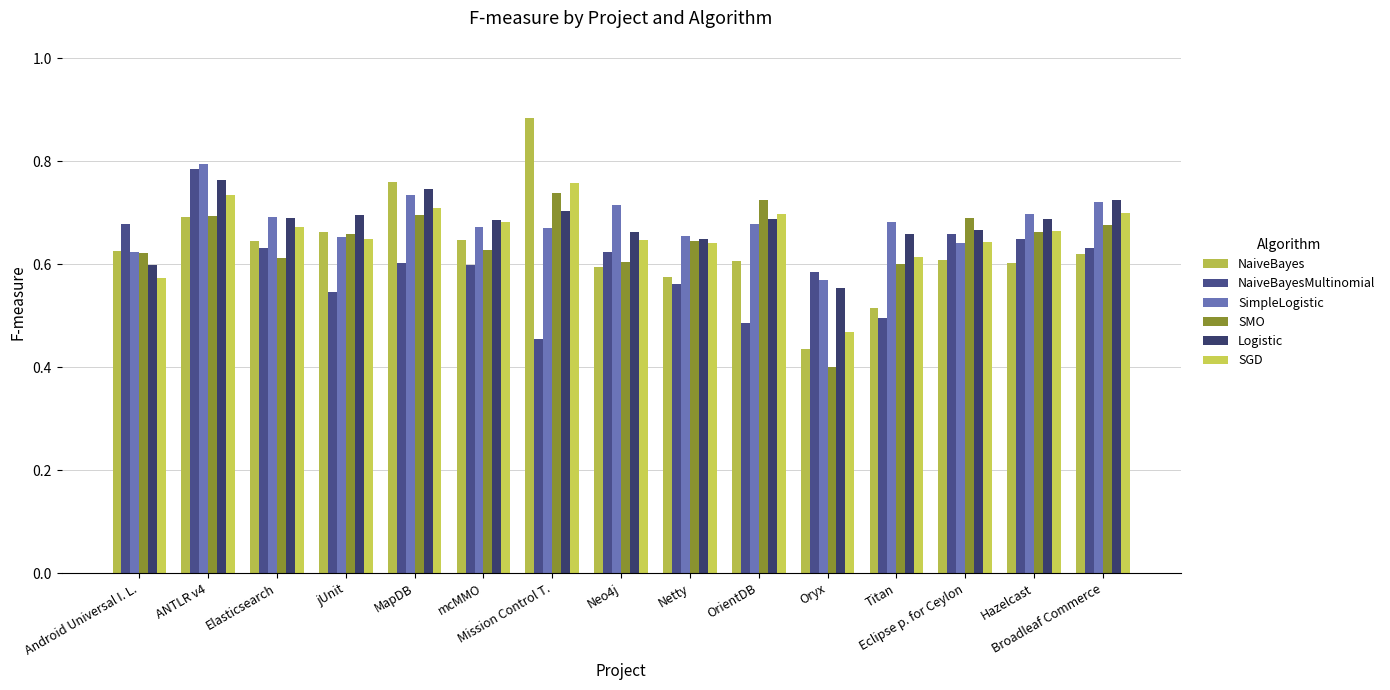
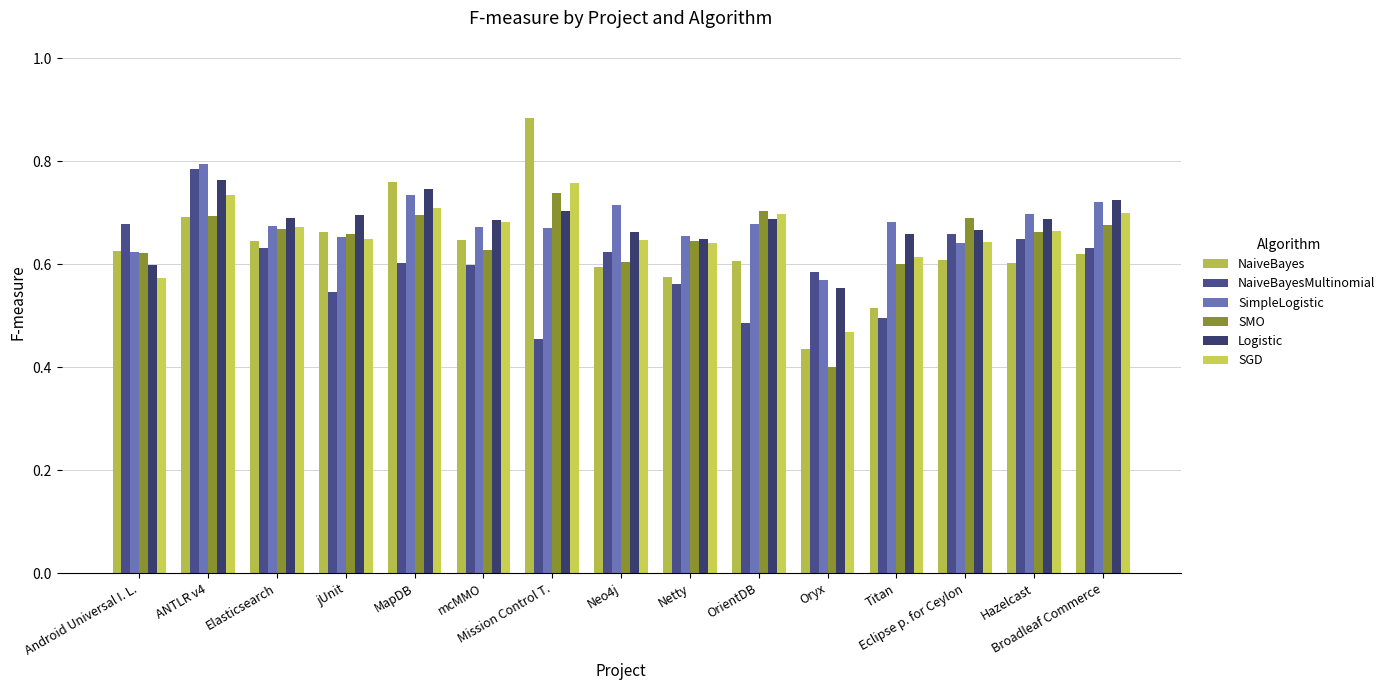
  {
    "SimpleLogistic": {
      "Android Universal I. L.": 0.62,
      "ANTLR v4": 0.79,
-     "Elasticsearch": 0.69,
+     "Elasticsearch": 0.67,
      "jUnit": 0.65,
      "MapDB": 0.73,
      "mcMMO": 0.67,
      "Mission Control T.": 0.67,
      "Neo4j": 0.72,
      "Netty": 0.65,
      "OrientDB": 0.68,
      "Oryx": 0.57,
      "Titan": 0.68,
      "Eclipse p. for Ceylon": 0.64,
      "Hazelcast": 0.70,
      "Broadleaf Commerce": 0.72
    },
    "SMO": {
      "Android Universal I. L.": 0.62,
      "ANTLR v4": 0.69,
-     "Elasticsearch": 0.61,
+     "Elasticsearch": 0.67,
      "jUnit": 0.66,
      "MapDB": 0.69,
      "mcMMO": 0.63,
      "Mission Control T.": 0.74,
      "Neo4j": 0.60,
      "Netty": 0.65,
-     "OrientDB": 0.72,
+     "OrientDB": 0.70,
      "Oryx": 0.40,
      "Titan": 0.60,
      "Eclipse p. for Ceylon": 0.69,
      "Hazelcast": 0.66,
      "Broadleaf Commerce": 0.68
    }
  }
